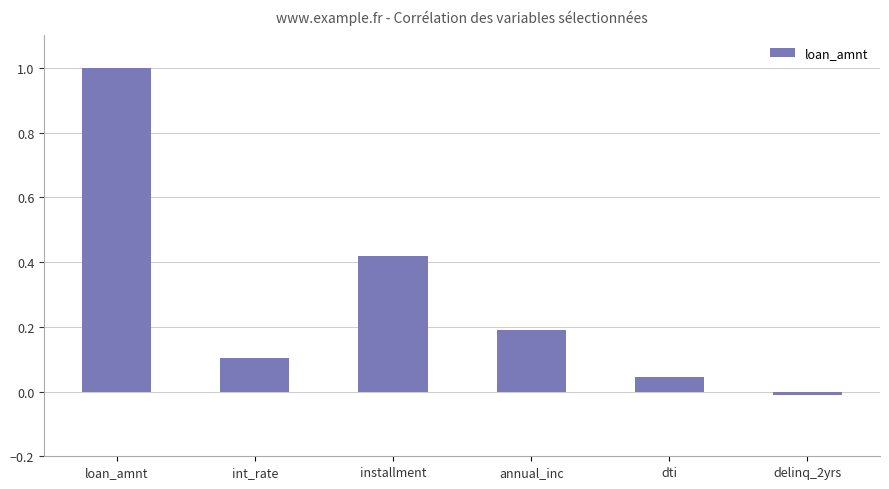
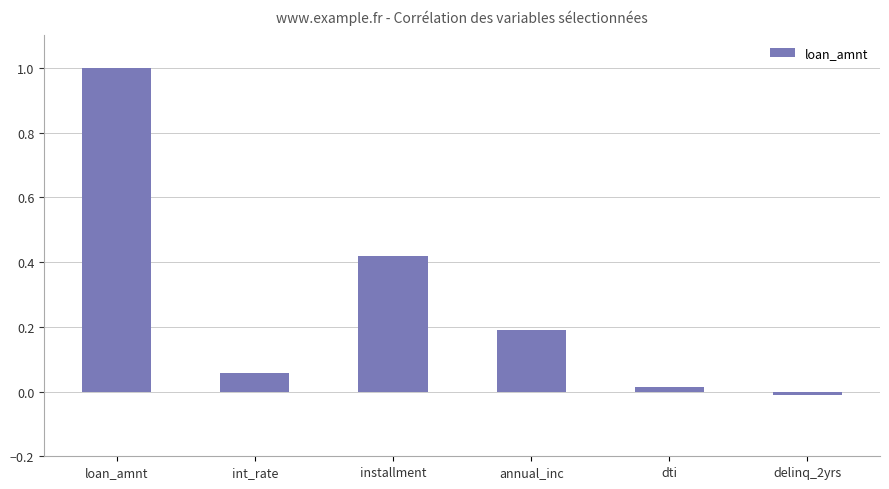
  {
    "loan_amnt": 1.00,
-   "int_rate": 0.10,
+   "int_rate": 0.06,
    "installment": 0.42,
    "annual_inc": 0.19,
-   "dti": 0.05,
+   "dti": 0.01,
    "delinq_2yrs": -0.01
  }
